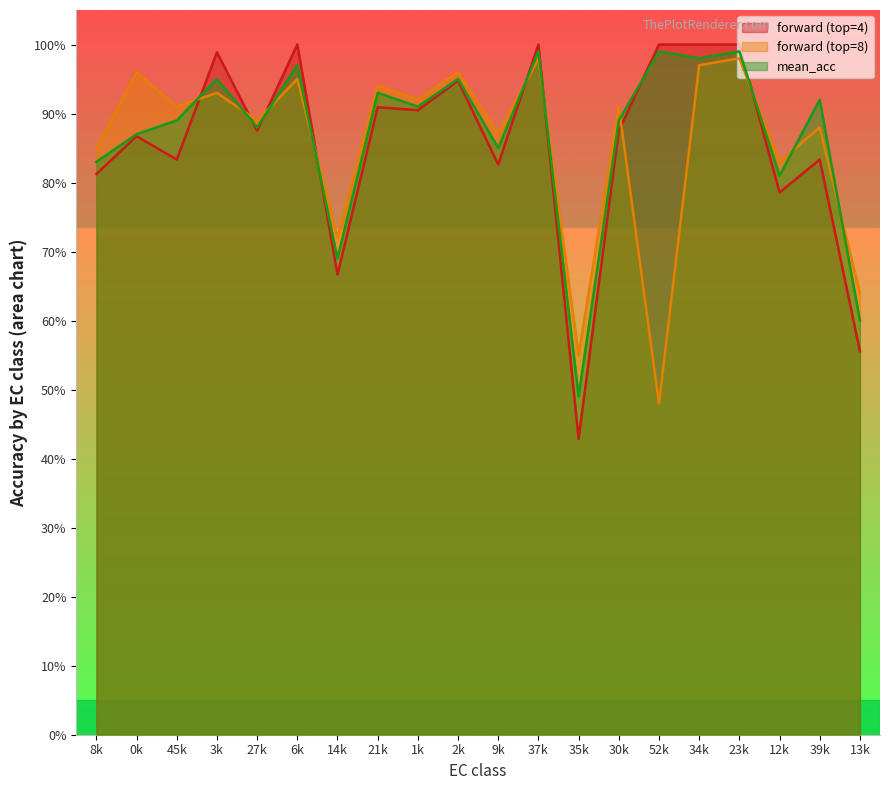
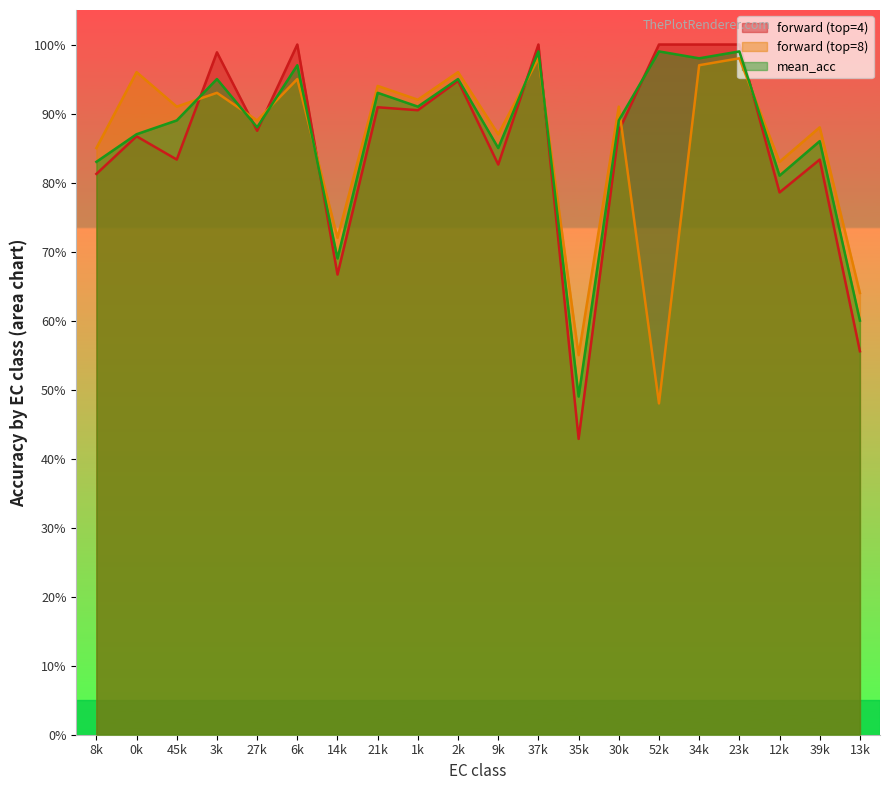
  {
    "forward (top=4)": {
      "8k": "81%",
      "45k": "83%",
      "3k": "99%",
      "27k": "88%",
      "6k": "100%",
      "14k": "67%",
      "21k": "91%",
      "1k": "90%",
      "9k": "83%",
      "37k": "100%",
      "35k": "43%",
      "30k": "88%",
      "52k": "100%",
      "34k": "100%",
      "12k": "79%",
      "39k": "83%",
      "13k": "56%"
    },
    "forward (top=8)": {
      "8k": "85%",
      "0k": "96%",
      "45k": "91%",
      "3k": "93%",
      "27k": "89%",
      "6k": "95%",
      "14k": "72%",
      "21k": "94%",
      "1k": "92%",
      "2k": "96%",
      "9k": "87%",
      "37k": "98%",
      "35k": "55%",
      "30k": "91%",
      "52k": "48%",
      "34k": "97%",
      "12k": "83%",
      "39k": "88%",
      "13k": "64%"
    },
    "mean_acc": {
      "8k": "83%",
      "45k": "89%",
      "3k": "95%",
      "27k": "88%",
      "6k": "97%",
      "14k": "69%",
      "21k": "93%",
      "1k": "91%",
      "9k": "85%",
      "37k": "99%",
      "35k": "49%",
      "30k": "89%",
      "52k": "99%",
      "34k": "98%",
      "12k": "81%",
-     "39k": "92%",
+     "39k": "86%",
      "13k": "60%"
    }
  }
